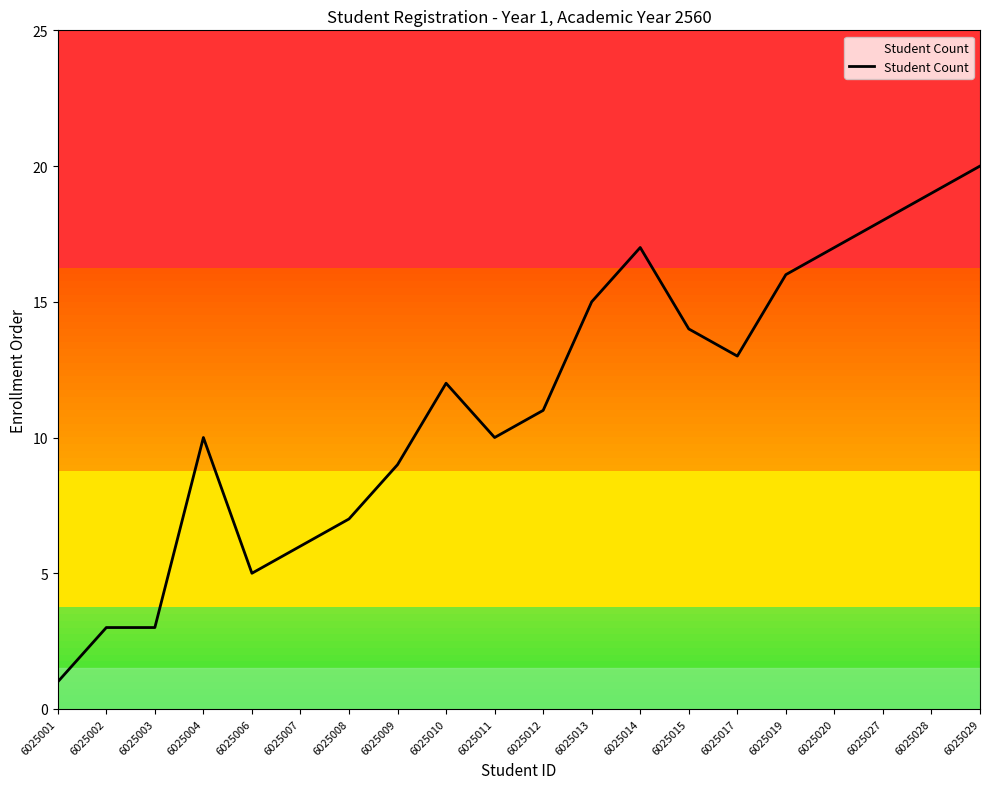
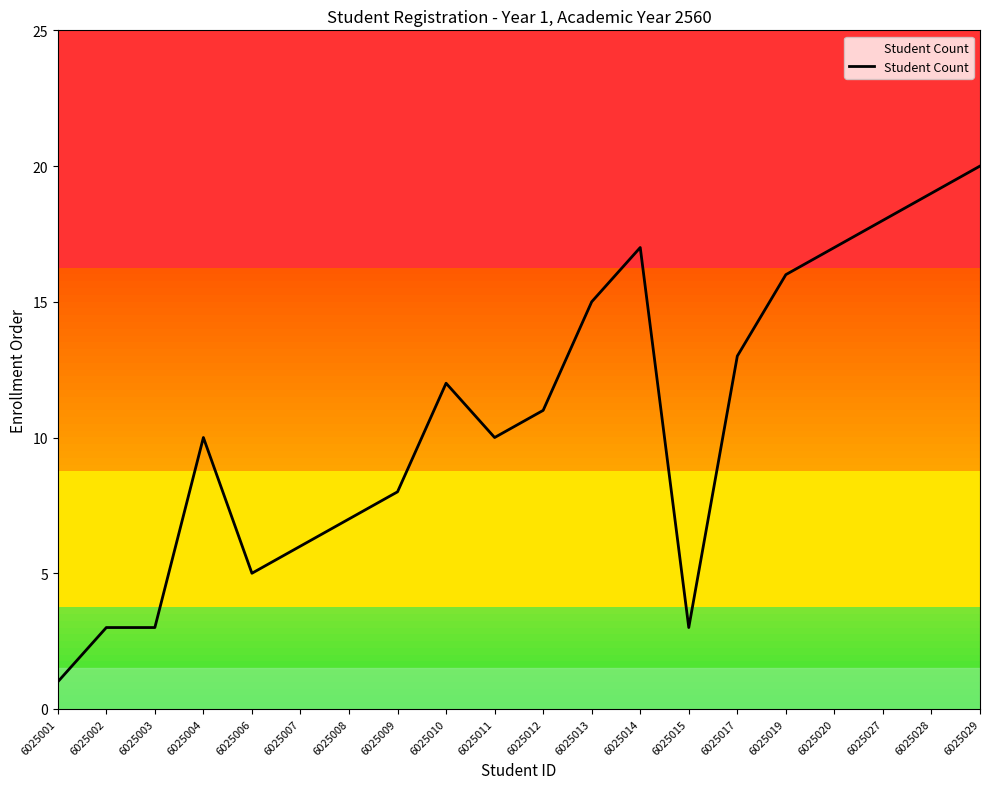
  {
    "6025002": 3,
    "6025003": 3,
    "6025004": 10,
    "6025006": 5,
    "6025007": 6,
    "6025008": 7,
-   "6025009": 9,
+   "6025009": 8,
    "6025010": 12,
    "6025011": 10,
    "6025012": 11,
    "6025013": 15,
    "6025014": 17,
-   "6025015": 14,
+   "6025015": 3,
    "6025017": 13,
    "6025019": 16,
    "6025020": 17,
    "6025027": 18,
    "6025028": 19,
    "6025029": 20
  }
